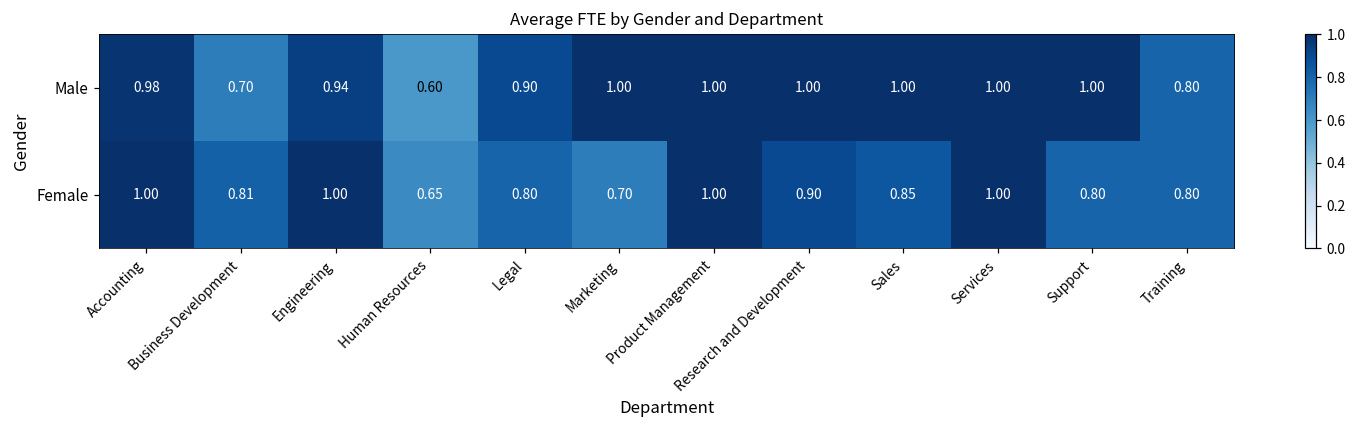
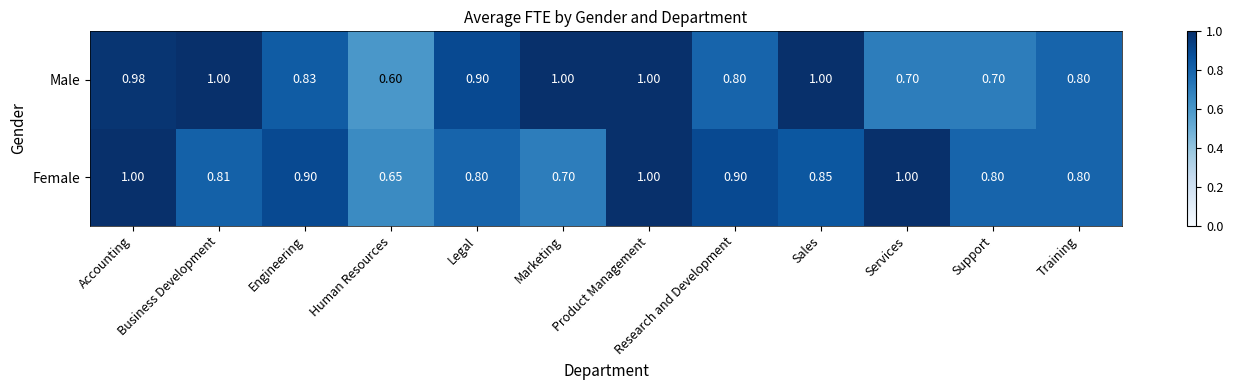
  {
    "Male": {
      "Accounting": 0.98,
-     "Business Development": 0.70,
-     "Engineering": 0.94,
+     "Business Development": 1.00,
+     "Engineering": 0.83,
      "Human Resources": 0.60,
      "Legal": 0.90,
      "Marketing": 1.00,
      "Product Management": 1.00,
-     "Research and Development": 1.00,
+     "Research and Development": 0.80,
      "Sales": 1.00,
-     "Services": 1.00,
-     "Support": 1.00,
+     "Services": 0.70,
+     "Support": 0.70,
      "Training": 0.80
    },
    "Female": {
      "Accounting": 1.00,
      "Business Development": 0.81,
-     "Engineering": 1.00,
+     "Engineering": 0.90,
      "Human Resources": 0.65,
      "Legal": 0.80,
      "Marketing": 0.70,
      "Product Management": 1.00,
      "Research and Development": 0.90,
      "Sales": 0.85,
      "Services": 1.00,
      "Support": 0.80,
      "Training": 0.80
    }
  }
